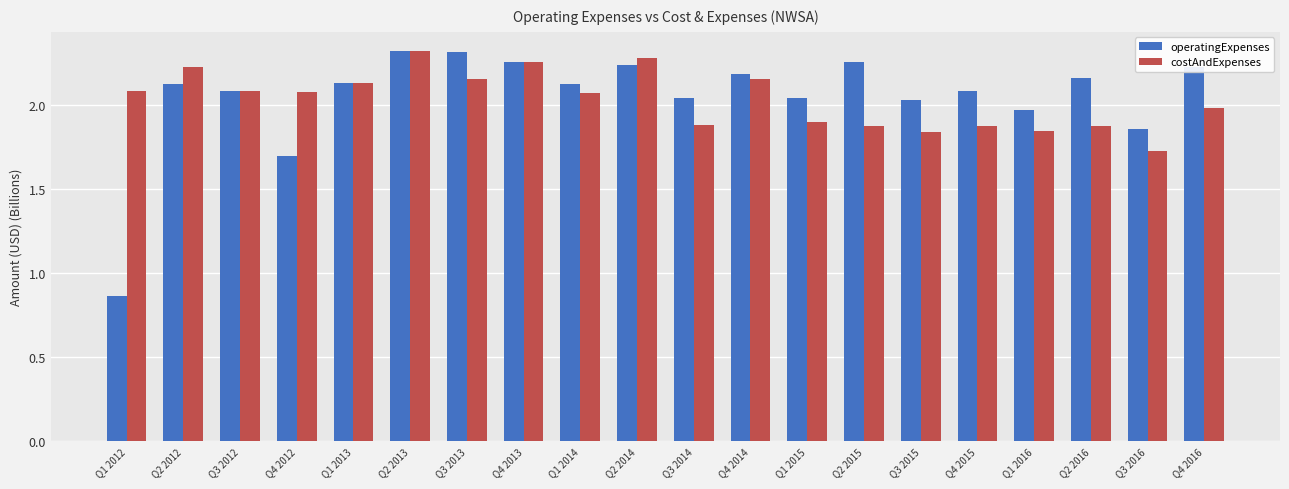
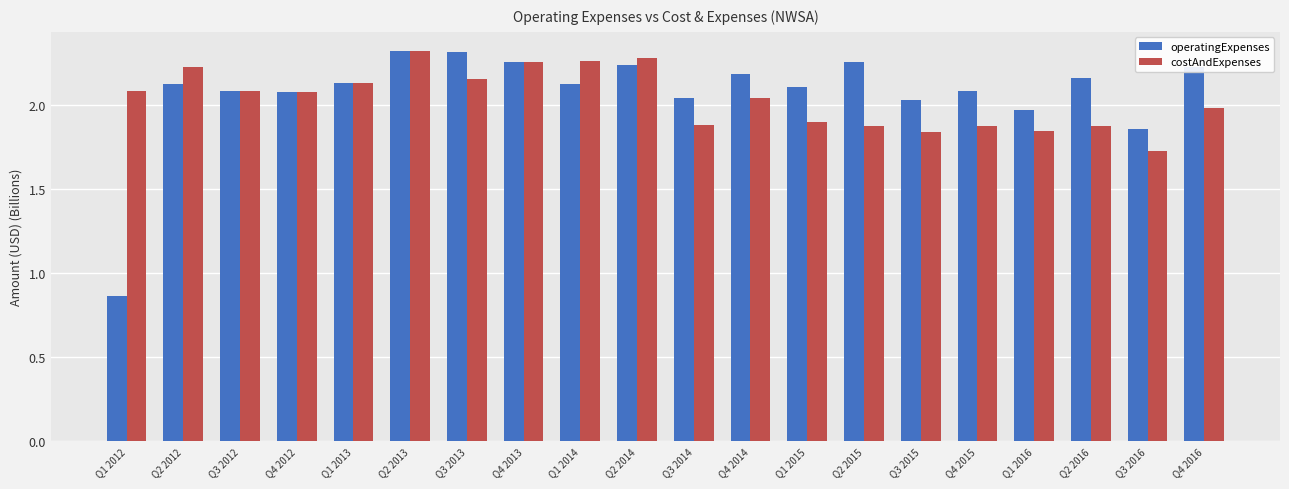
  {
    "operatingExpenses": {
      "Q1 2012": 0.87,
      "Q2 2012": 2.13,
      "Q3 2012": 2.09,
-     "Q4 2012": 1.70,
+     "Q4 2012": 2.08,
      "Q1 2013": 2.13,
      "Q2 2013": 2.32,
      "Q3 2013": 2.31,
      "Q4 2013": 2.26,
      "Q1 2014": 2.12,
      "Q2 2014": 2.24,
      "Q3 2014": 2.05,
      "Q4 2014": 2.19,
-     "Q1 2015": 2.05,
+     "Q1 2015": 2.11,
      "Q2 2015": 2.26,
      "Q3 2015": 2.03,
      "Q4 2015": 2.08,
      "Q1 2016": 1.97,
      "Q2 2016": 2.16,
      "Q3 2016": 1.86
    },
    "costAndExpenses": {
      "Q1 2012": 2.08,
      "Q2 2012": 2.23,
      "Q3 2012": 2.09,
      "Q4 2012": 2.08,
      "Q1 2013": 2.13,
      "Q2 2013": 2.32,
      "Q3 2013": 2.16,
      "Q4 2013": 2.26,
-     "Q1 2014": 2.07,
+     "Q1 2014": 2.26,
      "Q2 2014": 2.28,
      "Q3 2014": 1.88,
-     "Q4 2014": 2.15,
+     "Q4 2014": 2.04,
      "Q1 2015": 1.90,
      "Q2 2015": 1.88,
      "Q3 2015": 1.84,
      "Q4 2015": 1.88,
      "Q1 2016": 1.84,
      "Q2 2016": 1.87,
      "Q3 2016": 1.73,
      "Q4 2016": 1.98
    }
  }
